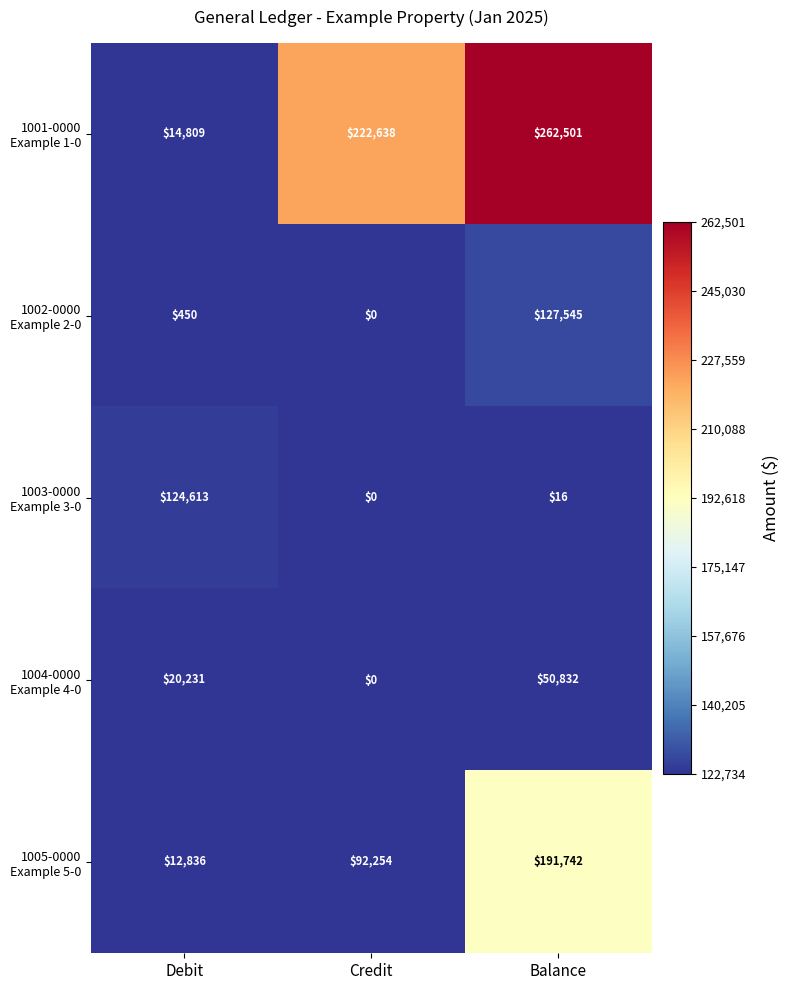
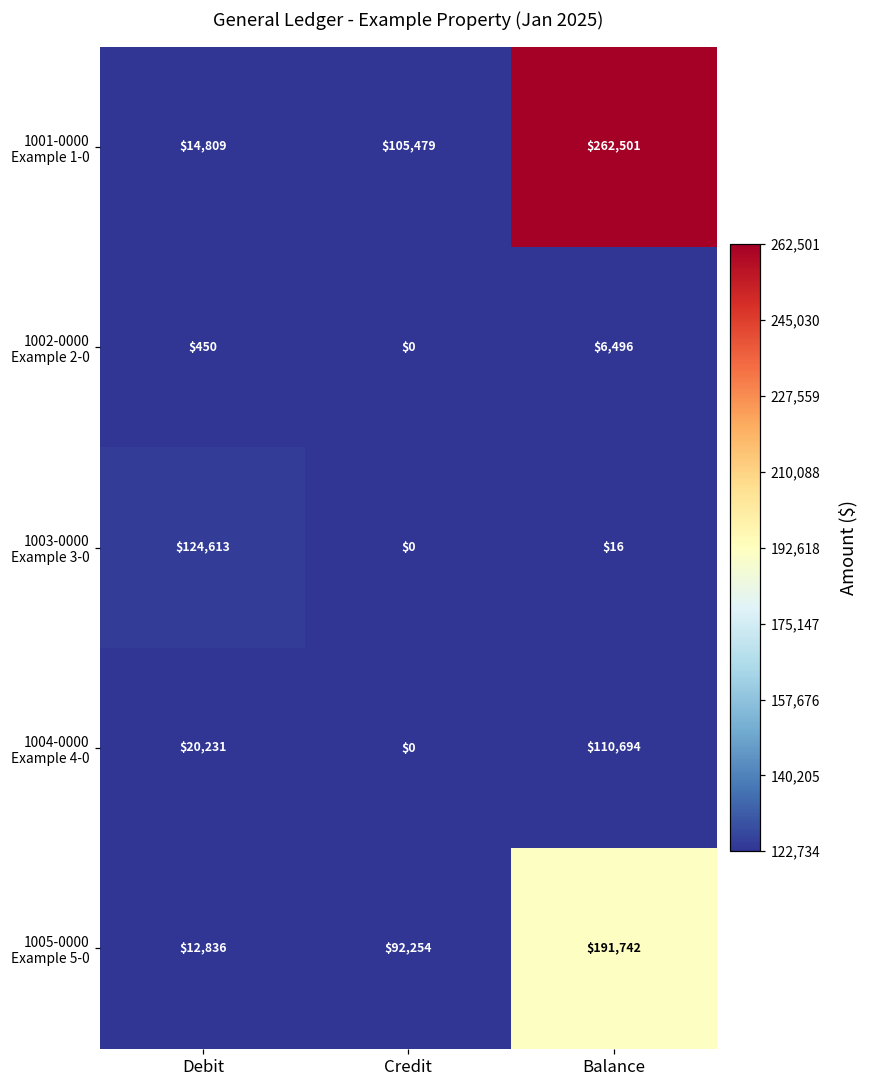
  {
    "1001-0000 Example 1-0": {
      "Debit": "$14,809",
-     "Credit": "$222,638",
+     "Credit": "$105,479",
      "Balance": "$262,501"
    },
    "1002-0000 Example 2-0": {
      "Debit": "$450",
      "Credit": "$0",
-     "Balance": "$127,545"
+     "Balance": "$6,496"
    },
    "1003-0000 Example 3-0": {
      "Debit": "$124,613",
      "Credit": "$0",
      "Balance": "$16"
    },
    "1004-0000 Example 4-0": {
      "Debit": "$20,231",
      "Credit": "$0",
-     "Balance": "$50,832"
+     "Balance": "$110,694"
    },
    "1005-0000 Example 5-0": {
      "Debit": "$12,836",
      "Credit": "$92,254",
      "Balance": "$191,742"
    }
  }
